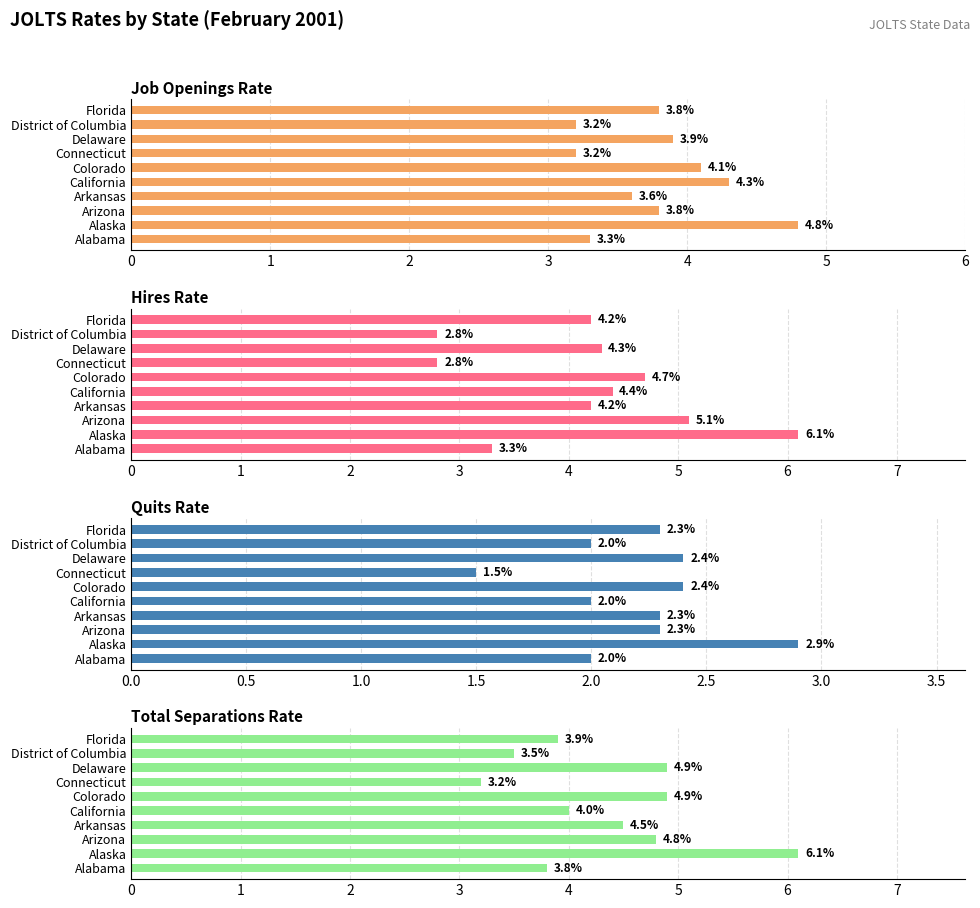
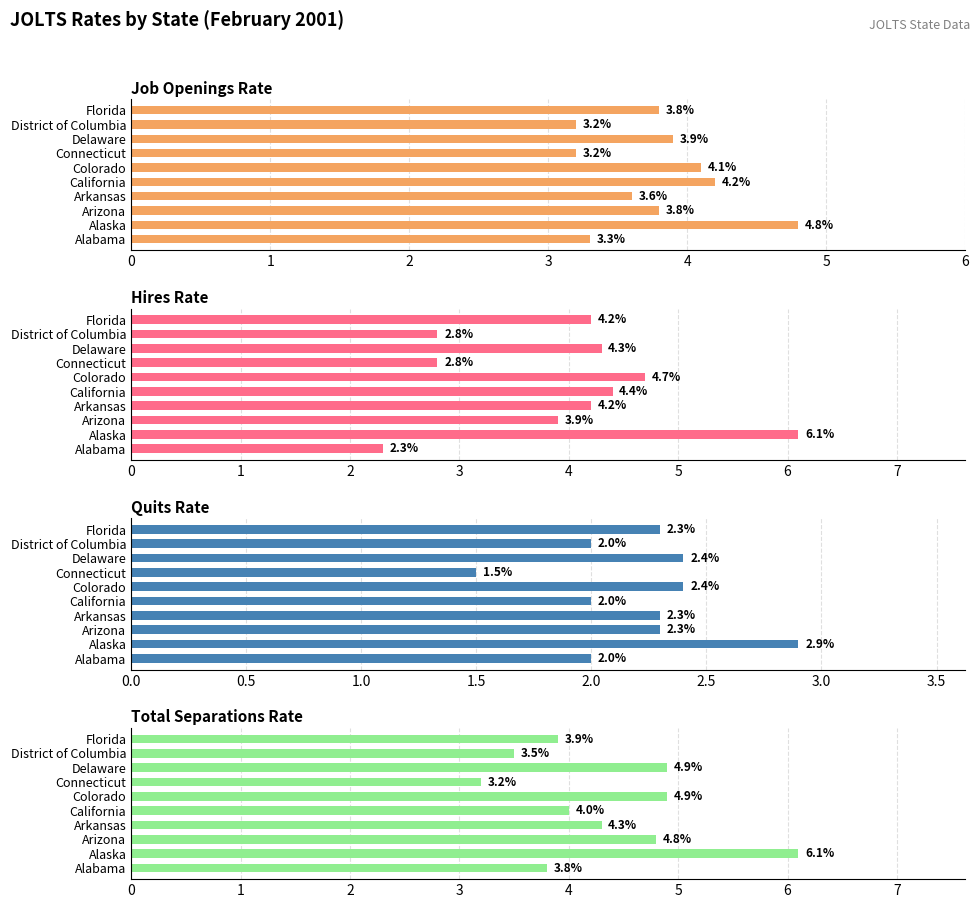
  {
    "Job Openings Rate": {
      "Florida": "3.8%",
      "District of Columbia": "3.2%",
      "Delaware": "3.9%",
      "Connecticut": "3.2%",
      "Colorado": "4.1%",
-     "California": "4.3%",
+     "California": "4.2%",
      "Arkansas": "3.6%",
      "Arizona": "3.8%",
      "Alaska": "4.8%",
      "Alabama": "3.3%"
    },
    "Hires Rate": {
      "Florida": "4.2%",
      "District of Columbia": "2.8%",
      "Delaware": "4.3%",
      "Connecticut": "2.8%",
      "Colorado": "4.7%",
      "California": "4.4%",
      "Arkansas": "4.2%",
-     "Arizona": "5.1%",
+     "Arizona": "3.9%",
      "Alaska": "6.1%",
-     "Alabama": "3.3%"
+     "Alabama": "2.3%"
    },
    "Quits Rate": {
      "Florida": "2.3%",
      "District of Columbia": "2.0%",
      "Delaware": "2.4%",
      "Connecticut": "1.5%",
      "Colorado": "2.4%",
      "California": "2.0%",
      "Arkansas": "2.3%",
      "Arizona": "2.3%",
      "Alaska": "2.9%",
      "Alabama": "2.0%"
    },
    "Total Separations Rate": {
      "Florida": "3.9%",
      "District of Columbia": "3.5%",
      "Delaware": "4.9%",
      "Connecticut": "3.2%",
      "Colorado": "4.9%",
      "California": "4.0%",
-     "Arkansas": "4.5%",
+     "Arkansas": "4.3%",
      "Arizona": "4.8%",
      "Alaska": "6.1%",
      "Alabama": "3.8%"
    }
  }
